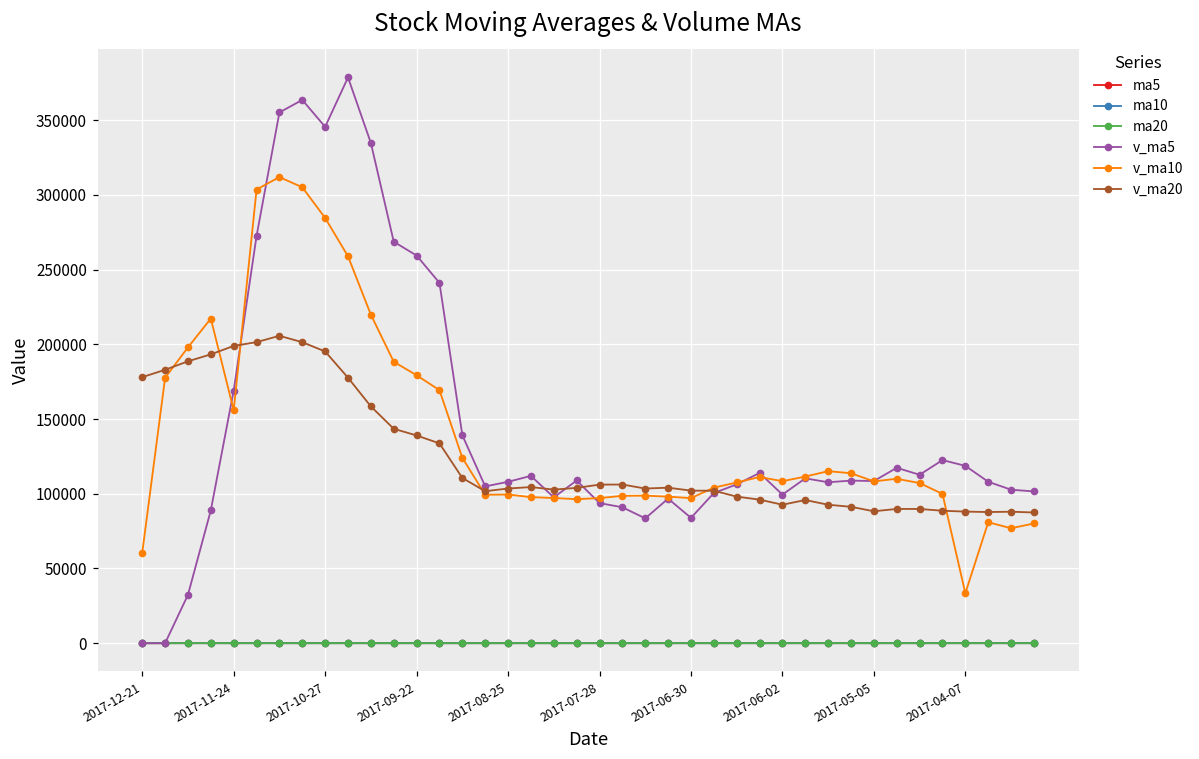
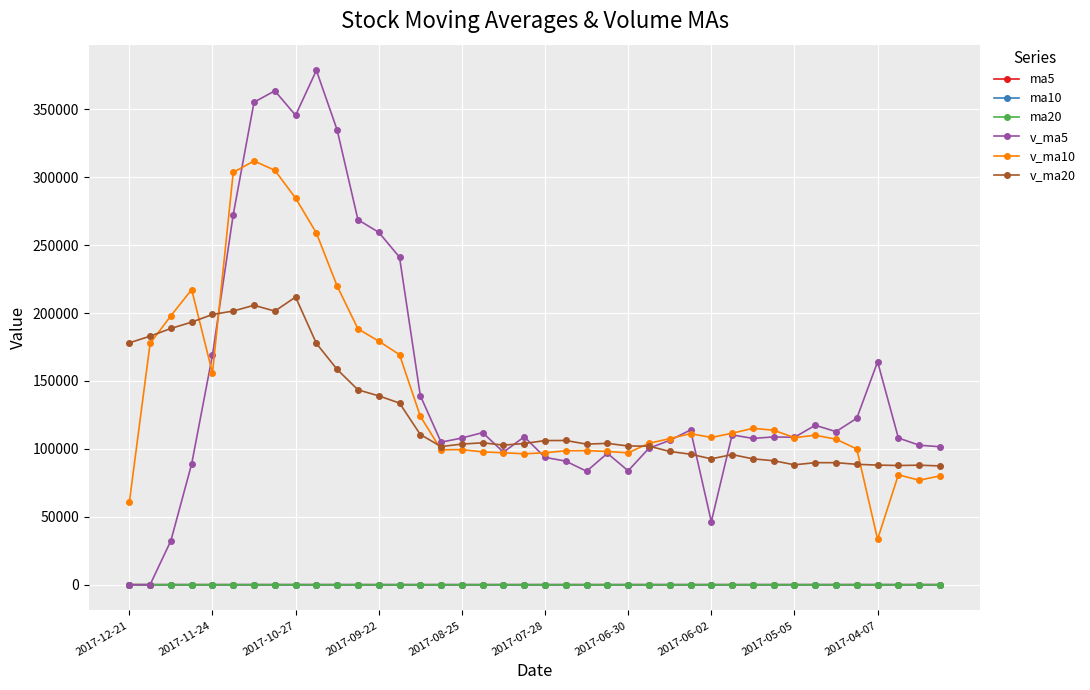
  {
    "ma20": {
      "2017-11-24": 0,
      "2017-10-27": 0,
      "2017-09-22": 0,
      "2017-08-25": 0,
      "2017-07-28": 0,
      "2017-06-30": 0,
      "2017-06-02": 0,
      "2017-05-05": 0,
      "2017-04-07": 0
    },
    "v_ma5": {
      "2017-11-24": 169000,
      "2017-10-27": 346000,
      "2017-09-22": 259000,
      "2017-08-25": 108000,
      "2017-07-28": 94000,
      "2017-06-30": 84000,
-     "2017-06-02": 99000,
-     "2017-04-07": 119000
+     "2017-06-02": 46000,
+     "2017-04-07": 164000
    },
    "v_ma10": {
      "2017-12-21": 61000,
      "2017-11-24": 156000,
      "2017-10-27": 285000,
      "2017-09-22": 179000,
      "2017-08-25": 99000,
      "2017-07-28": 97000,
      "2017-06-30": 97000,
      "2017-06-02": 108000,
      "2017-04-07": 33000
    },
    "v_ma20": {
      "2017-12-21": 178000,
      "2017-11-24": 199000,
-     "2017-10-27": 195000,
+     "2017-10-27": 212000,
      "2017-09-22": 139000,
      "2017-08-25": 104000,
      "2017-07-28": 106000,
      "2017-06-30": 102000,
      "2017-06-02": 93000,
      "2017-05-05": 88000,
      "2017-04-07": 88000
    }
  }
